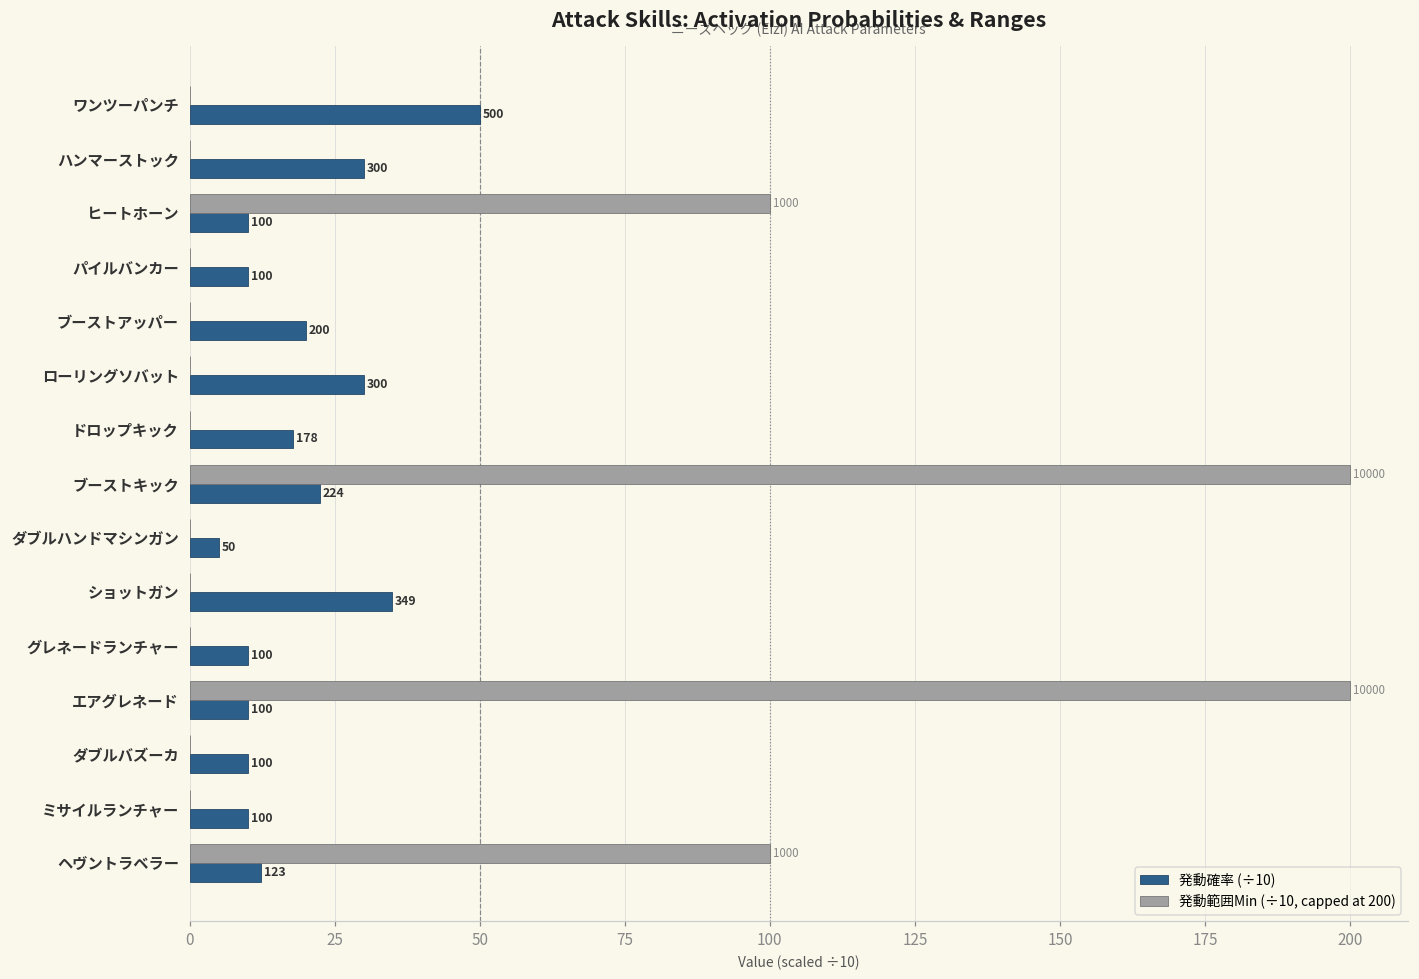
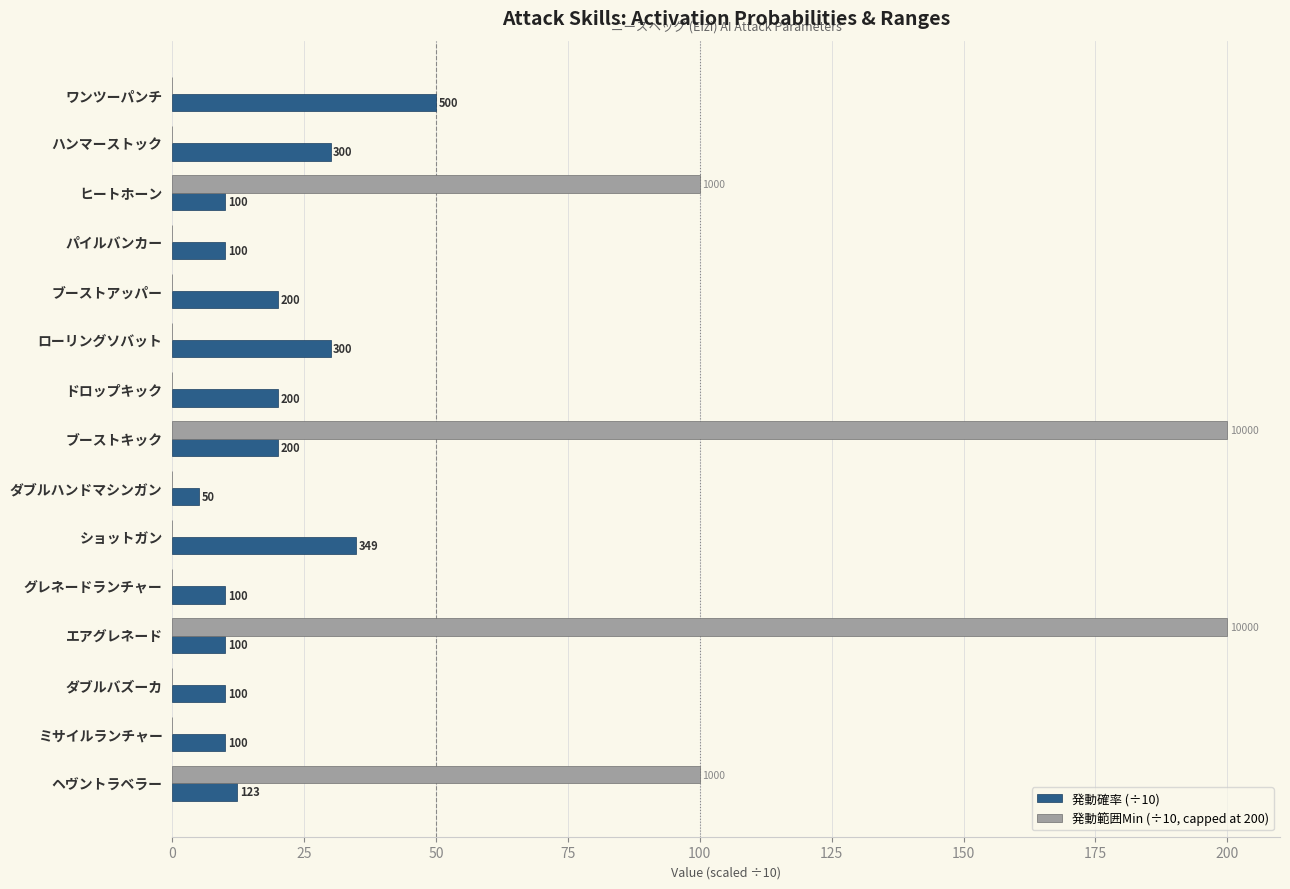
  {
    "発動確率 (÷10)": {
-     "ドロップキック": 178,
-     "ブーストキック": 224
+     "ドロップキック": 200,
+     "ブーストキック": 200
    },
    "発動範囲Min (÷10, capped at 200)": {
      "ワンツーパンチ": 0,
      "ハンマーストック": 0,
      "パイルバンカー": 0,
      "ブーストアッパー": 0,
      "ローリングソバット": 0,
      "ドロップキック": 0,
      "ダブルハンドマシンガン": 0,
      "ショットガン": 0,
      "グレネードランチャー": 0,
      "ダブルバズーカ": 0,
      "ミサイルランチャー": 0
    }
  }
